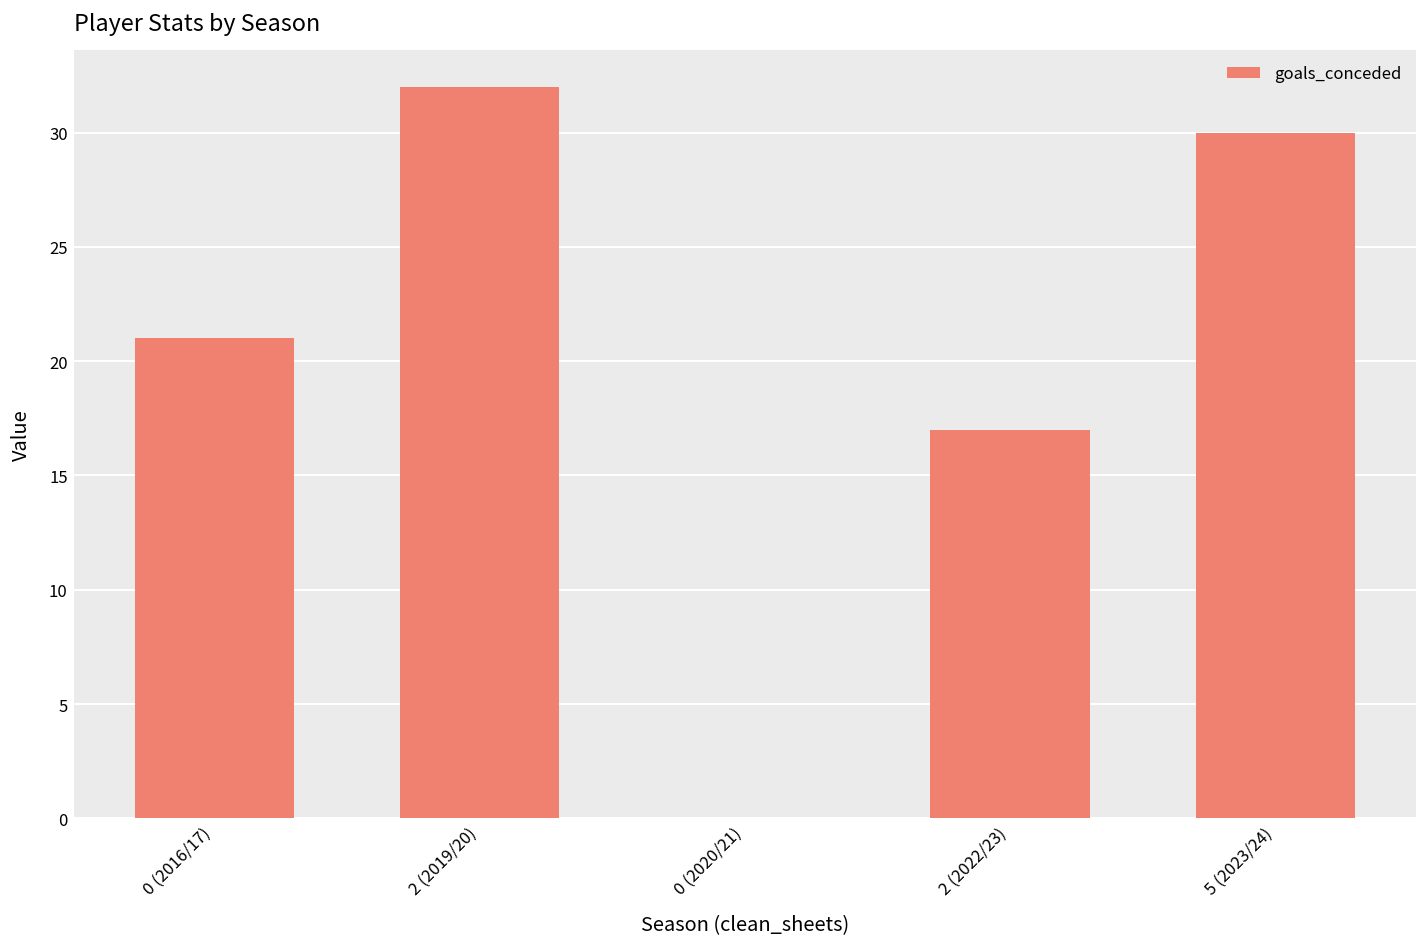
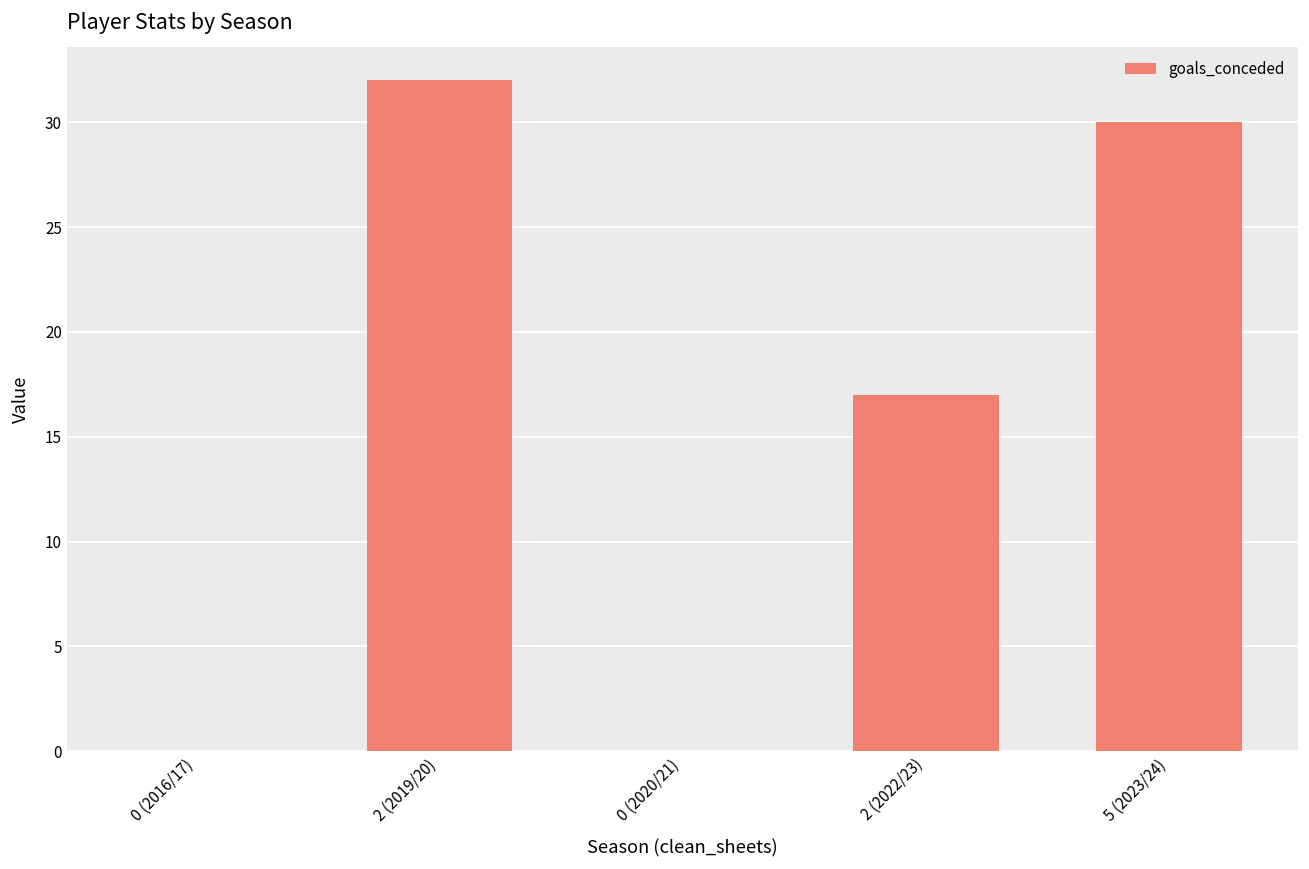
  {
-   "0 (2016/17)": 21,
+   "0 (2016/17)": 0,
    "2 (2019/20)": 32,
    "0 (2020/21)": 0,
    "2 (2022/23)": 17,
    "5 (2023/24)": 30
  }
